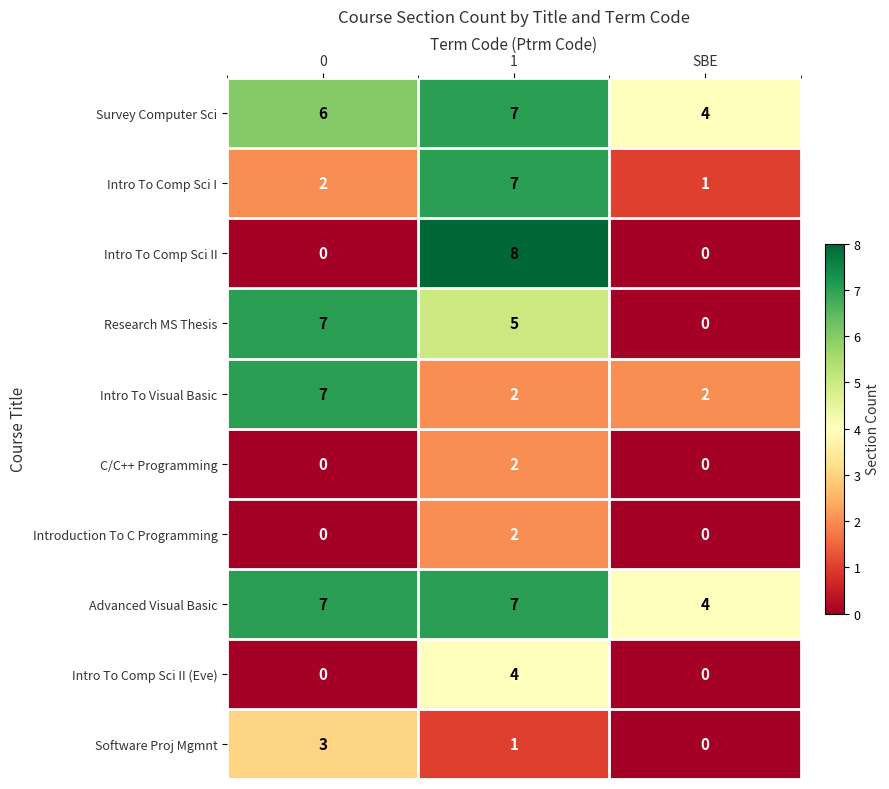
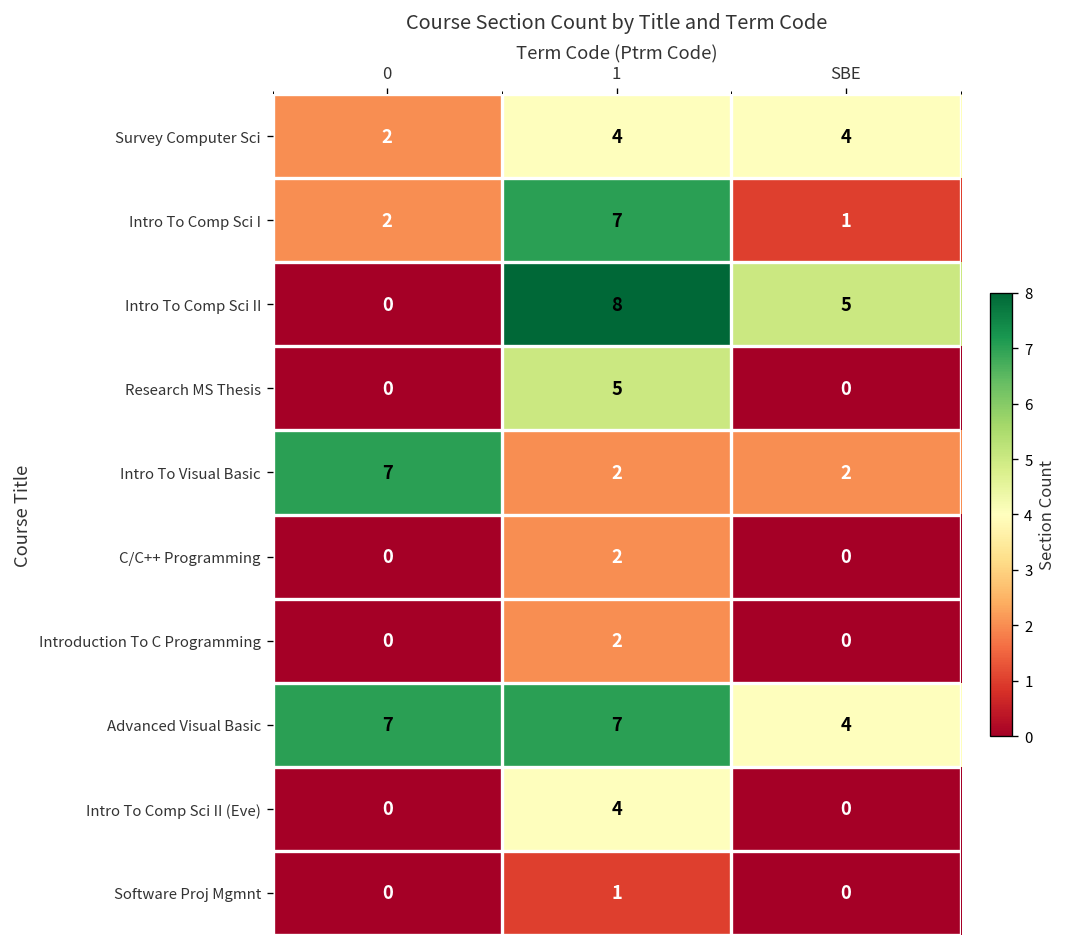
  {
    "Survey Computer Sci": {
-     "0": 6,
-     "1": 7,
+     "0": 2,
+     "1": 4,
      "SBE": 4
    },
    "Intro To Comp Sci I": {
      "0": 2,
      "1": 7,
      "SBE": 1
    },
    "Intro To Comp Sci II": {
      "0": 0,
      "1": 8,
-     "SBE": 0
+     "SBE": 5
    },
    "Research MS Thesis": {
-     "0": 7,
+     "0": 0,
      "1": 5,
      "SBE": 0
    },
    "Intro To Visual Basic": {
      "0": 7,
      "1": 2,
      "SBE": 2
    },
    "C/C++ Programming": {
      "0": 0,
      "1": 2,
      "SBE": 0
    },
    "Introduction To C Programming": {
      "0": 0,
      "1": 2,
      "SBE": 0
    },
    "Advanced Visual Basic": {
      "0": 7,
      "1": 7,
      "SBE": 4
    },
    "Intro To Comp Sci II (Eve)": {
      "0": 0,
      "1": 4,
      "SBE": 0
    },
    "Software Proj Mgmnt": {
-     "0": 3,
+     "0": 0,
      "1": 1,
      "SBE": 0
    }
  }
